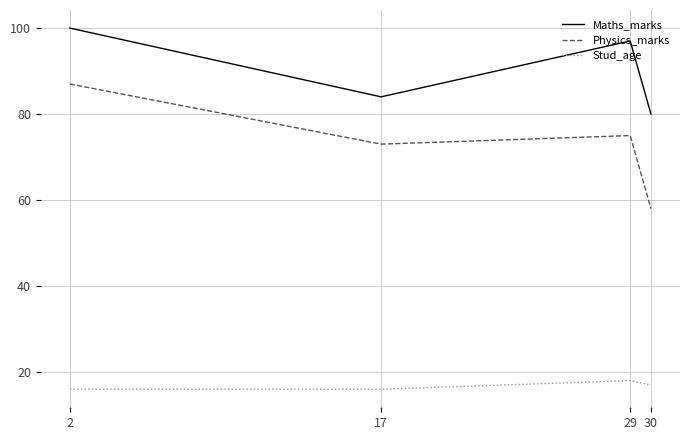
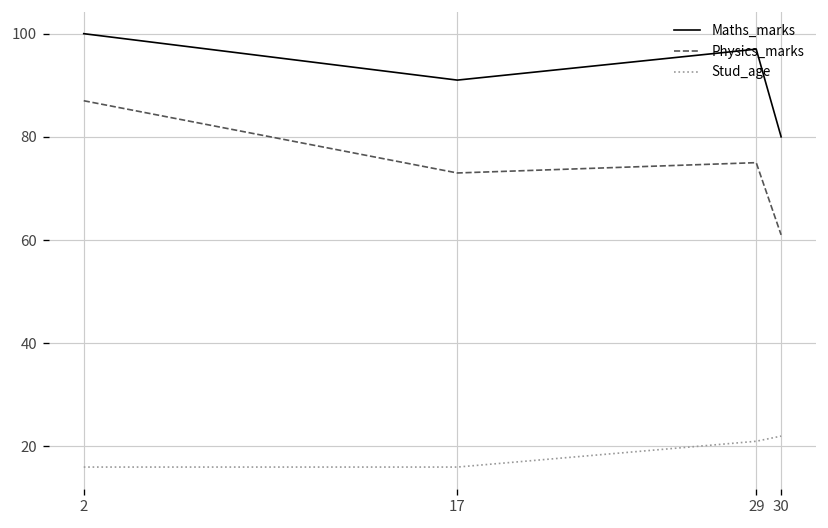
  {
    "Maths_marks": {
      "2": 100,
-     "17": 84,
+     "17": 91,
      "29": 97,
      "30": 80
    },
    "Physics_marks": {
      "2": 87,
      "17": 73,
      "29": 75,
-     "30": 58
+     "30": 61
    },
    "Stud_age": {
      "2": 16,
      "17": 16,
-     "29": 18,
-     "30": 17
+     "29": 21,
+     "30": 22
    }
  }
